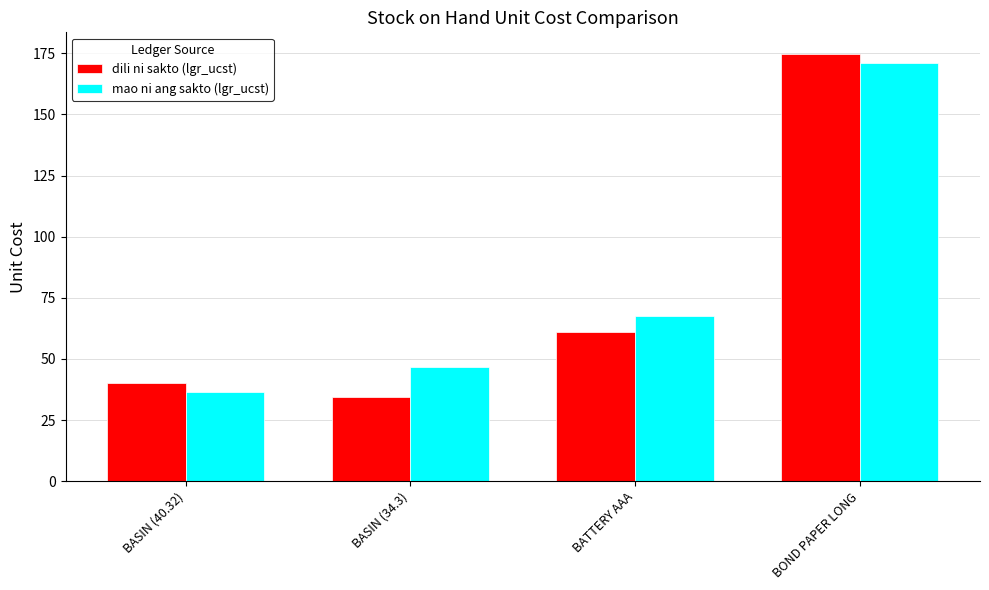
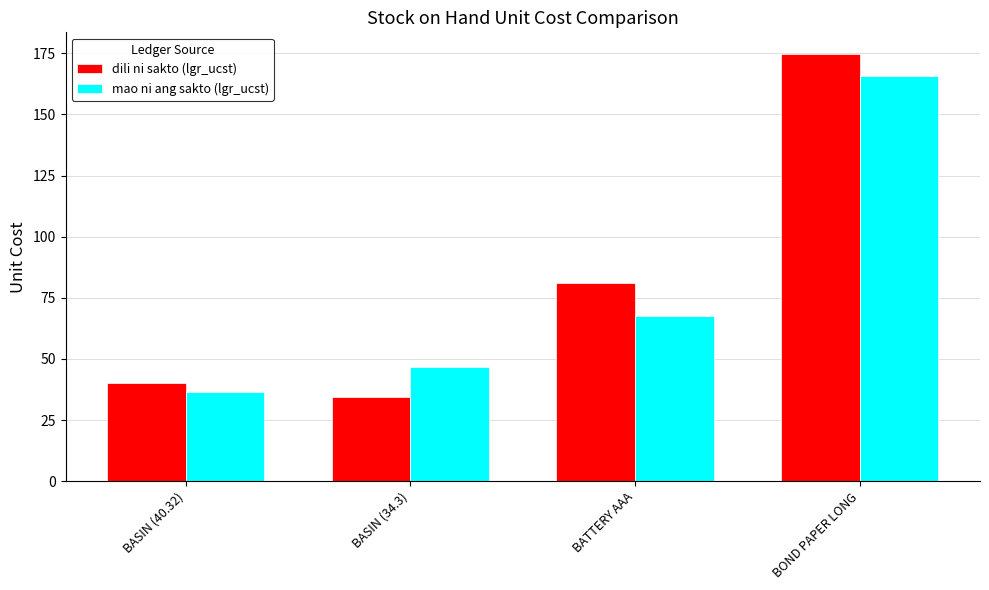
  {
    "dili ni sakto (lgr_ucst)": {
      "BASIN (40.32)": 40,
      "BASIN (34.3)": 34,
-     "BATTERY AAA": 61,
+     "BATTERY AAA": 81,
      "BOND PAPER LONG": 175
    },
    "mao ni ang sakto (lgr_ucst)": {
      "BASIN (40.32)": 36,
      "BASIN (34.3)": 47,
      "BATTERY AAA": 68,
-     "BOND PAPER LONG": 171
+     "BOND PAPER LONG": 166
    }
  }
